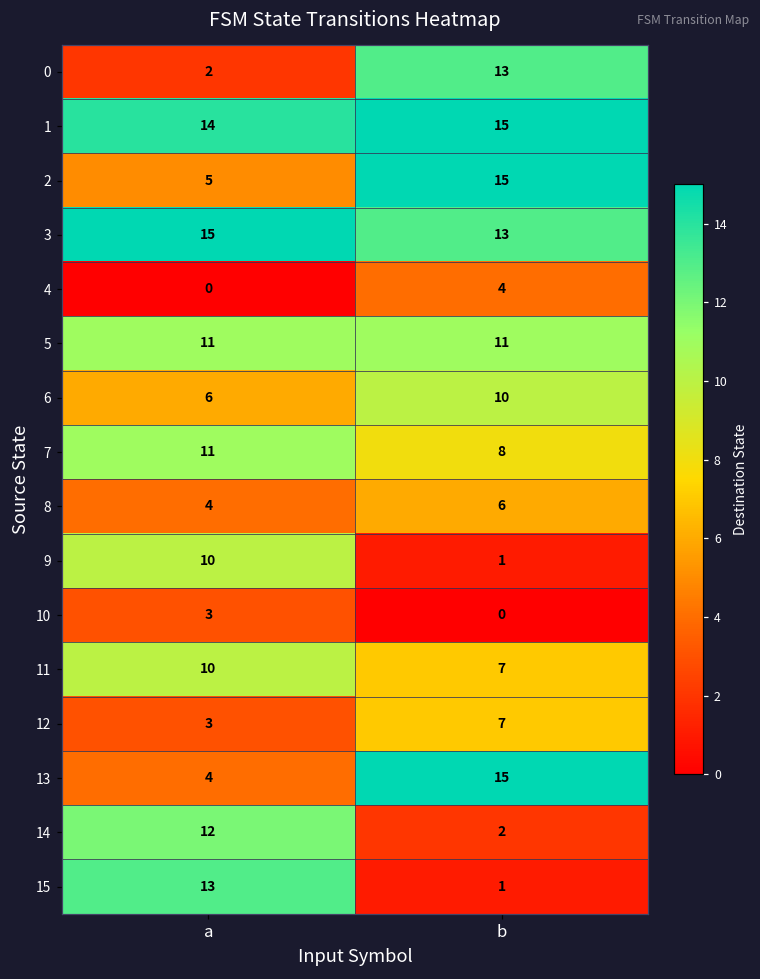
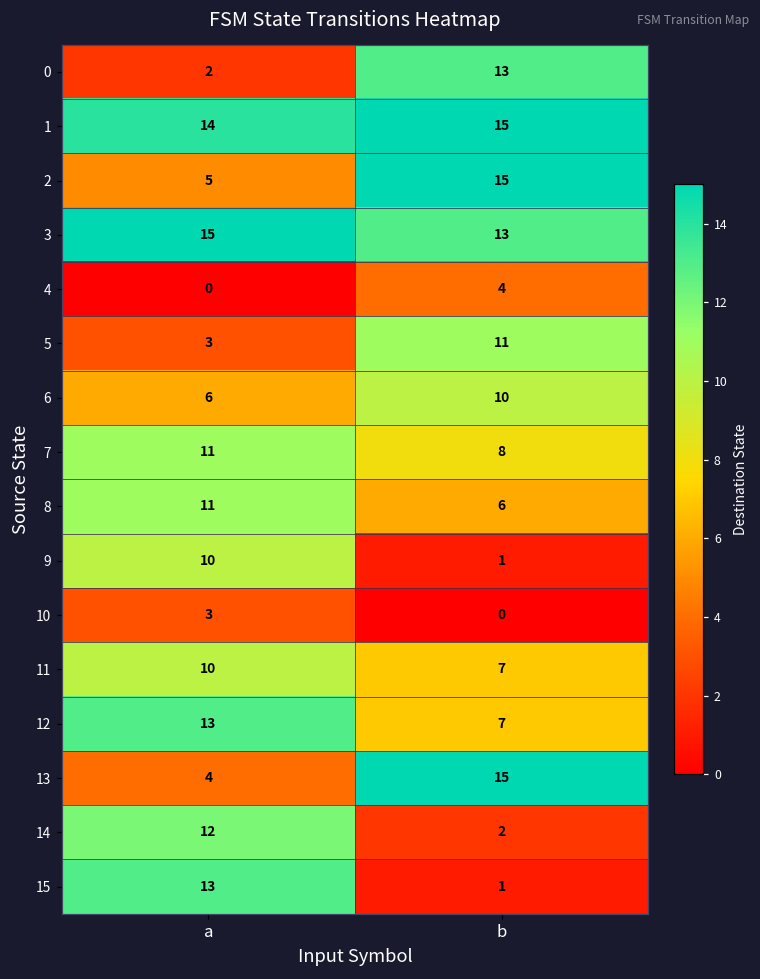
  {
    "0": {
      "a": 2,
      "b": 13
    },
    "1": {
      "a": 14,
      "b": 15
    },
    "2": {
      "a": 5,
      "b": 15
    },
    "3": {
      "a": 15,
      "b": 13
    },
    "4": {
      "a": 0,
      "b": 4
    },
    "5": {
-     "a": 11,
+     "a": 3,
      "b": 11
    },
    "6": {
      "a": 6,
      "b": 10
    },
    "7": {
      "a": 11,
      "b": 8
    },
    "8": {
-     "a": 4,
+     "a": 11,
      "b": 6
    },
    "9": {
      "a": 10,
      "b": 1
    },
    "10": {
      "a": 3,
      "b": 0
    },
    "11": {
      "a": 10,
      "b": 7
    },
    "12": {
-     "a": 3,
+     "a": 13,
      "b": 7
    },
    "13": {
      "a": 4,
      "b": 15
    },
    "14": {
      "a": 12,
      "b": 2
    },
    "15": {
      "a": 13,
      "b": 1
    }
  }
